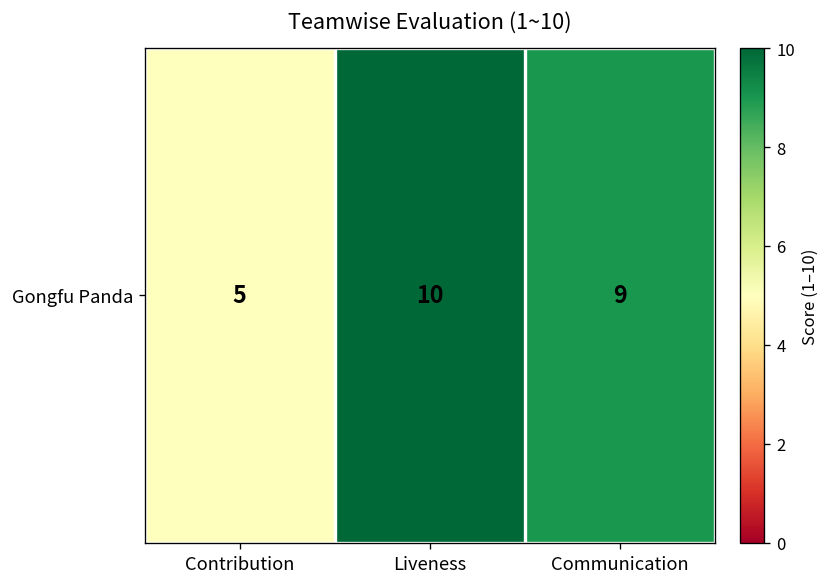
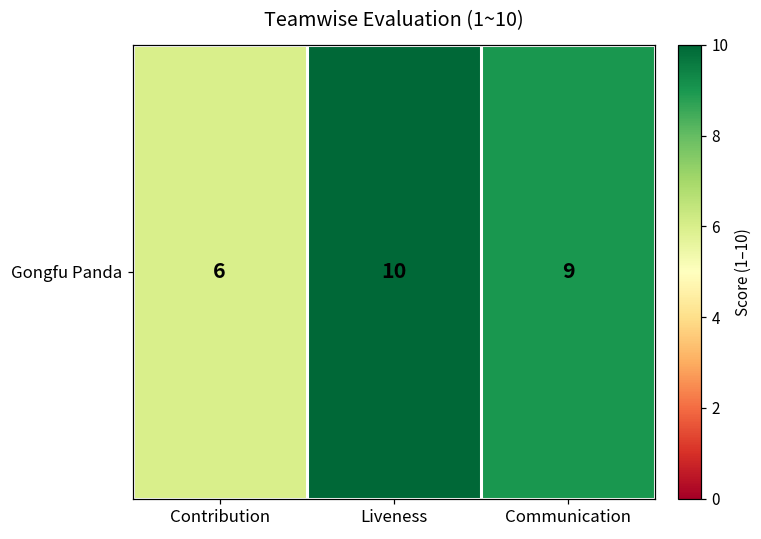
  {
    "Gongfu Panda": {
-     "Contribution": 5,
+     "Contribution": 6,
      "Liveness": 10,
      "Communication": 9
    }
  }
